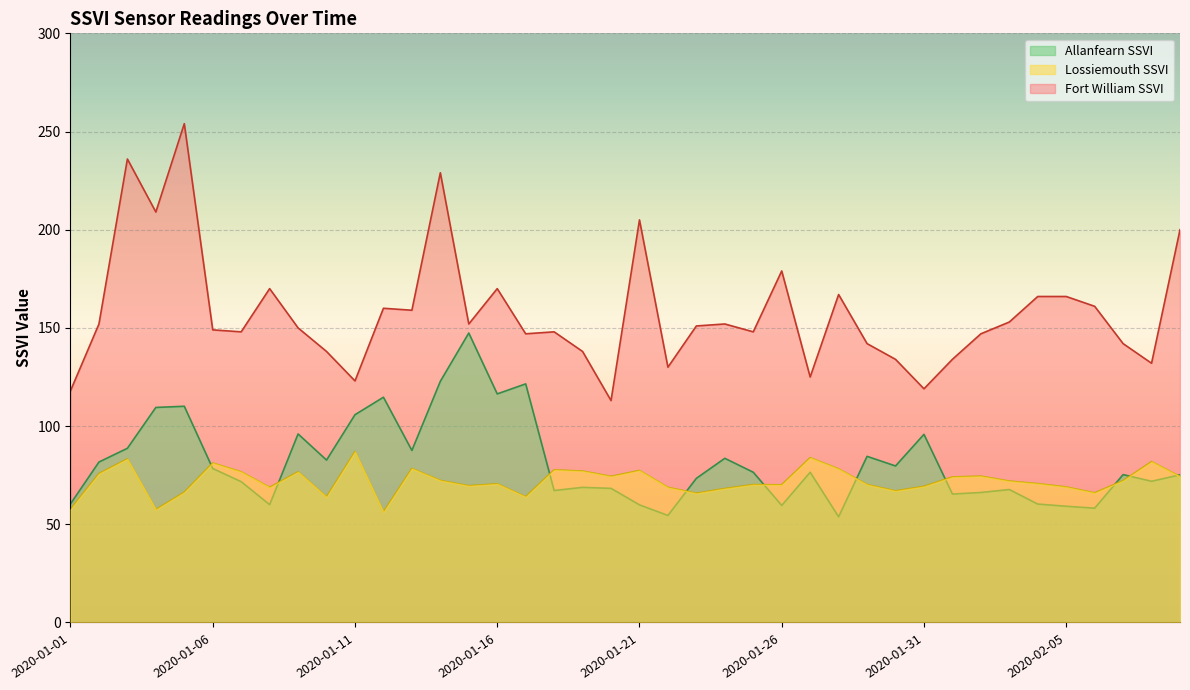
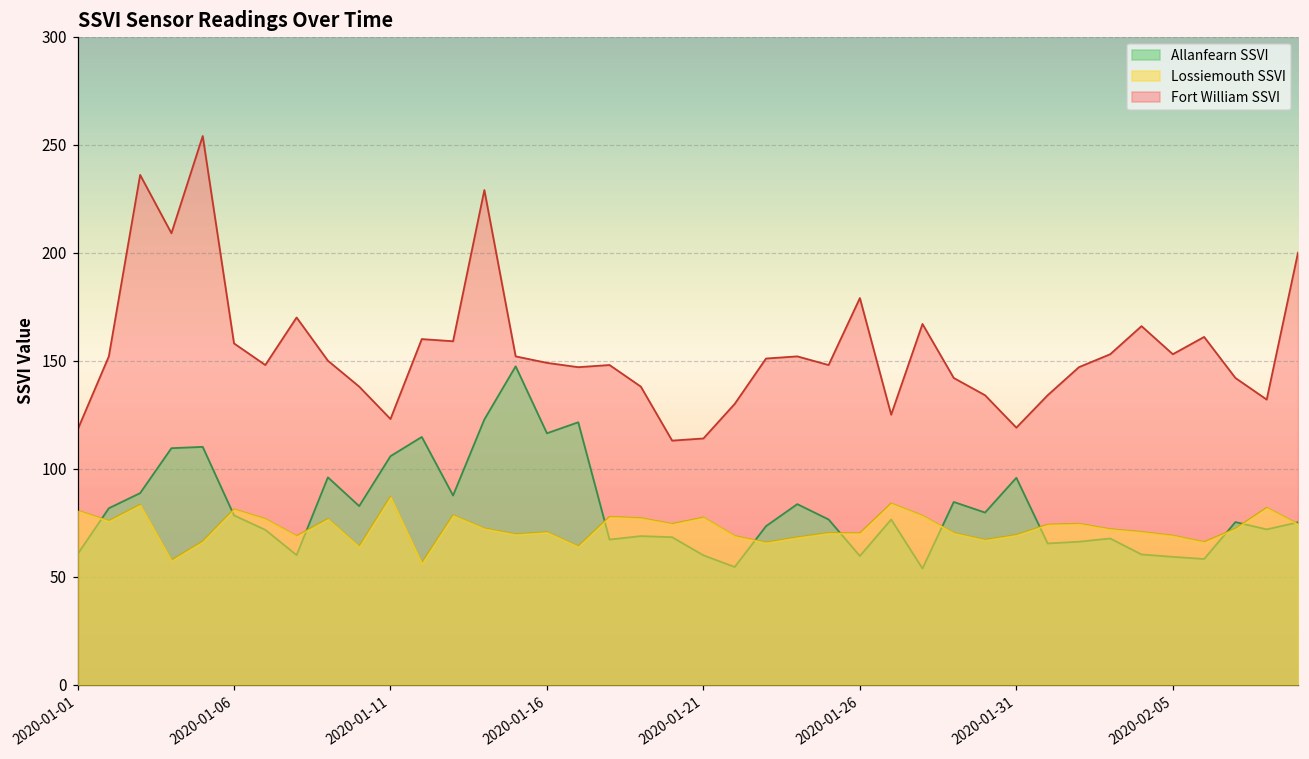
  {
    "Allanfearn SSVI": {
      "2020-01-01": 60,
      "2020-01-06": 78,
      "2020-01-11": 106,
      "2020-01-16": 116,
      "2020-01-21": 60,
      "2020-01-26": 60,
      "2020-01-31": 96,
      "2020-02-05": 59
    },
    "Lossiemouth SSVI": {
-     "2020-01-01": 58,
+     "2020-01-01": 81,
      "2020-01-06": 81,
      "2020-01-11": 87,
      "2020-01-16": 71,
      "2020-01-21": 77,
      "2020-01-26": 70,
      "2020-01-31": 69,
      "2020-02-05": 69
    },
    "Fort William SSVI": {
      "2020-01-01": 118,
-     "2020-01-06": 149,
+     "2020-01-06": 158,
      "2020-01-11": 123,
-     "2020-01-16": 170,
-     "2020-01-21": 205,
+     "2020-01-16": 149,
+     "2020-01-21": 114,
      "2020-01-26": 179,
      "2020-01-31": 119,
-     "2020-02-05": 166
+     "2020-02-05": 153
    }
  }
